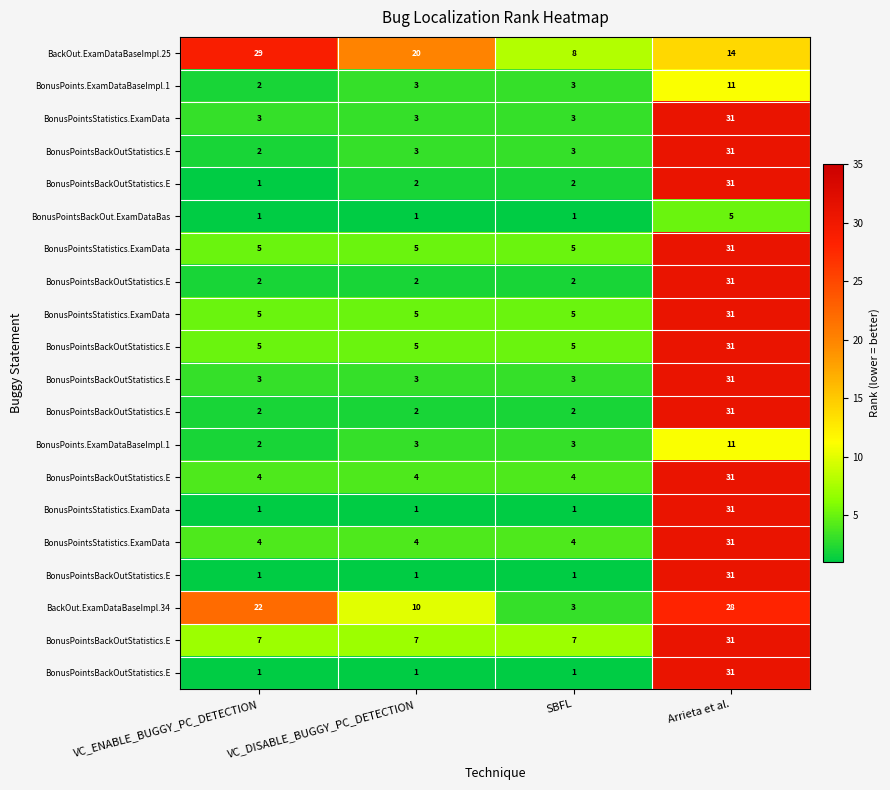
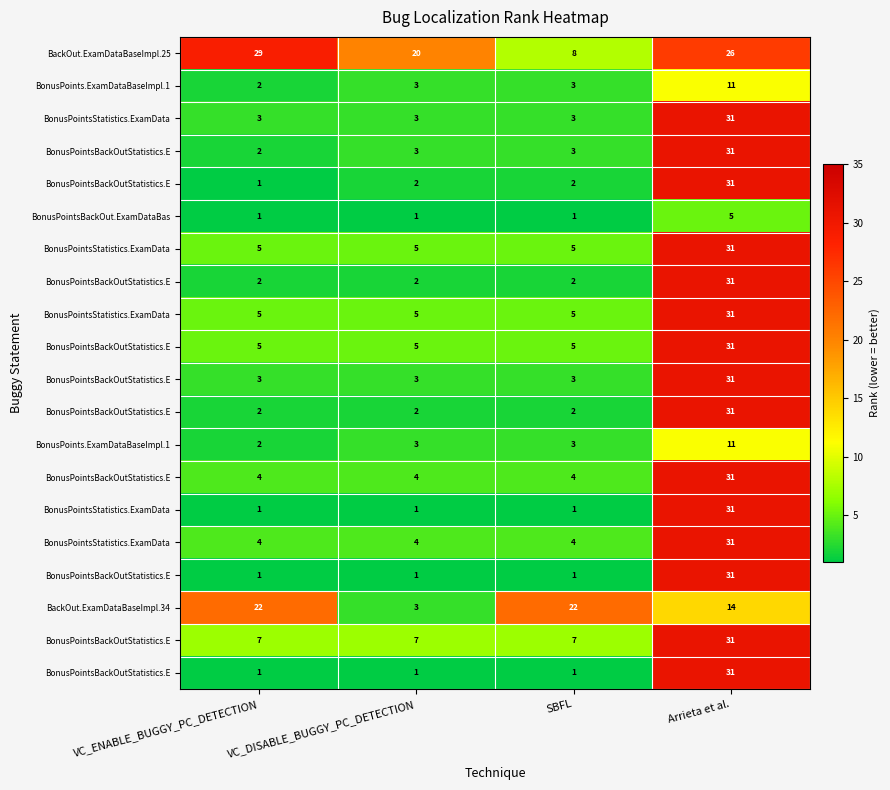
  {
    "BackOut.ExamDataBaseImpl.25": {
      "VC_ENABLE_BUGGY_PC_DETECTION": 29,
      "VC_DISABLE_BUGGY_PC_DETECTION": 20,
      "SBFL": 8,
-     "Arrieta et al.": 14
+     "Arrieta et al.": 26
    },
    "BonusPointsBackOut.ExamDataBas": {
      "VC_ENABLE_BUGGY_PC_DETECTION": 1,
      "VC_DISABLE_BUGGY_PC_DETECTION": 1,
      "SBFL": 1,
      "Arrieta et al.": 5
    },
    "BackOut.ExamDataBaseImpl.34": {
      "VC_ENABLE_BUGGY_PC_DETECTION": 22,
-     "VC_DISABLE_BUGGY_PC_DETECTION": 10,
-     "SBFL": 3,
-     "Arrieta et al.": 28
+     "VC_DISABLE_BUGGY_PC_DETECTION": 3,
+     "SBFL": 22,
+     "Arrieta et al.": 14
    }
  }
